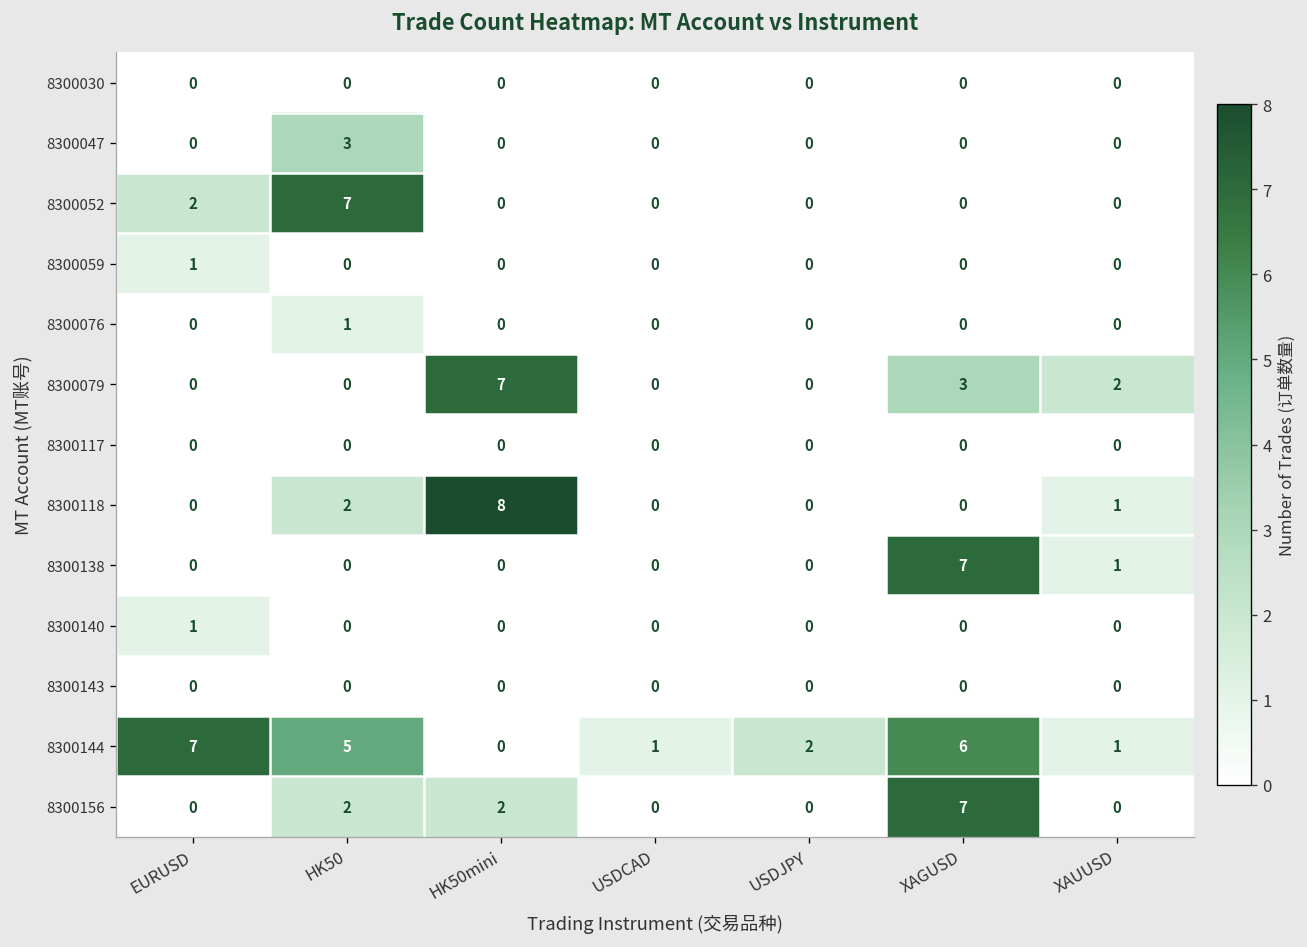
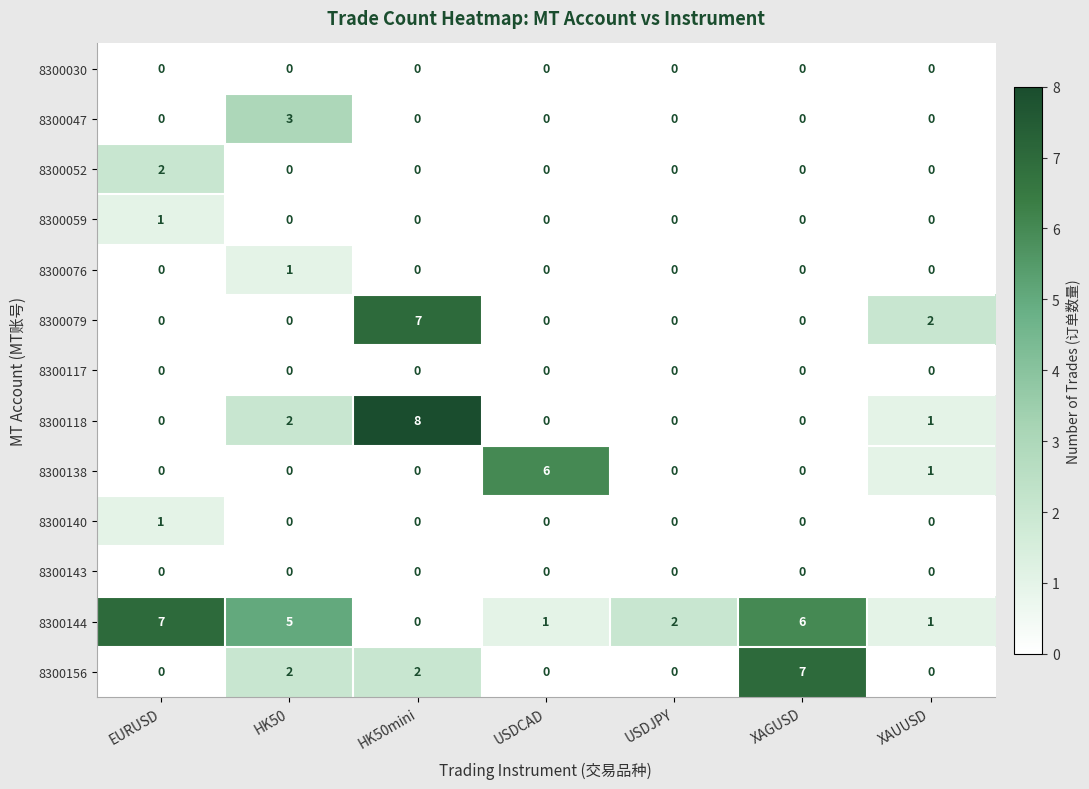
  {
    "8300030": {
      "EURUSD": 0,
      "HK50": 0,
      "HK50mini": 0,
      "USDCAD": 0,
      "USDJPY": 0,
      "XAGUSD": 0,
      "XAUUSD": 0
    },
    "8300047": {
      "EURUSD": 0,
      "HK50": 3,
      "HK50mini": 0,
      "USDCAD": 0,
      "USDJPY": 0,
      "XAGUSD": 0,
      "XAUUSD": 0
    },
    "8300052": {
      "EURUSD": 2,
-     "HK50": 7,
+     "HK50": 0,
      "HK50mini": 0,
      "USDCAD": 0,
      "USDJPY": 0,
      "XAGUSD": 0,
      "XAUUSD": 0
    },
    "8300059": {
      "EURUSD": 1,
      "HK50": 0,
      "HK50mini": 0,
      "USDCAD": 0,
      "USDJPY": 0,
      "XAGUSD": 0,
      "XAUUSD": 0
    },
    "8300076": {
      "EURUSD": 0,
      "HK50": 1,
      "HK50mini": 0,
      "USDCAD": 0,
      "USDJPY": 0,
      "XAGUSD": 0,
      "XAUUSD": 0
    },
    "8300079": {
      "EURUSD": 0,
      "HK50": 0,
      "HK50mini": 7,
      "USDCAD": 0,
      "USDJPY": 0,
-     "XAGUSD": 3,
+     "XAGUSD": 0,
      "XAUUSD": 2
    },
    "8300117": {
      "EURUSD": 0,
      "HK50": 0,
      "HK50mini": 0,
      "USDCAD": 0,
      "USDJPY": 0,
      "XAGUSD": 0,
      "XAUUSD": 0
    },
    "8300118": {
      "EURUSD": 0,
      "HK50": 2,
      "HK50mini": 8,
      "USDCAD": 0,
      "USDJPY": 0,
      "XAGUSD": 0,
      "XAUUSD": 1
    },
    "8300138": {
      "EURUSD": 0,
      "HK50": 0,
      "HK50mini": 0,
-     "USDCAD": 0,
+     "USDCAD": 6,
      "USDJPY": 0,
-     "XAGUSD": 7,
+     "XAGUSD": 0,
      "XAUUSD": 1
    },
    "8300140": {
      "EURUSD": 1,
      "HK50": 0,
      "HK50mini": 0,
      "USDCAD": 0,
      "USDJPY": 0,
      "XAGUSD": 0,
      "XAUUSD": 0
    },
    "8300143": {
      "EURUSD": 0,
      "HK50": 0,
      "HK50mini": 0,
      "USDCAD": 0,
      "USDJPY": 0,
      "XAGUSD": 0,
      "XAUUSD": 0
    },
    "8300144": {
      "EURUSD": 7,
      "HK50": 5,
      "HK50mini": 0,
      "USDCAD": 1,
      "USDJPY": 2,
      "XAGUSD": 6,
      "XAUUSD": 1
    },
    "8300156": {
      "EURUSD": 0,
      "HK50": 2,
      "HK50mini": 2,
      "USDCAD": 0,
      "USDJPY": 0,
      "XAGUSD": 7,
      "XAUUSD": 0
    }
  }
